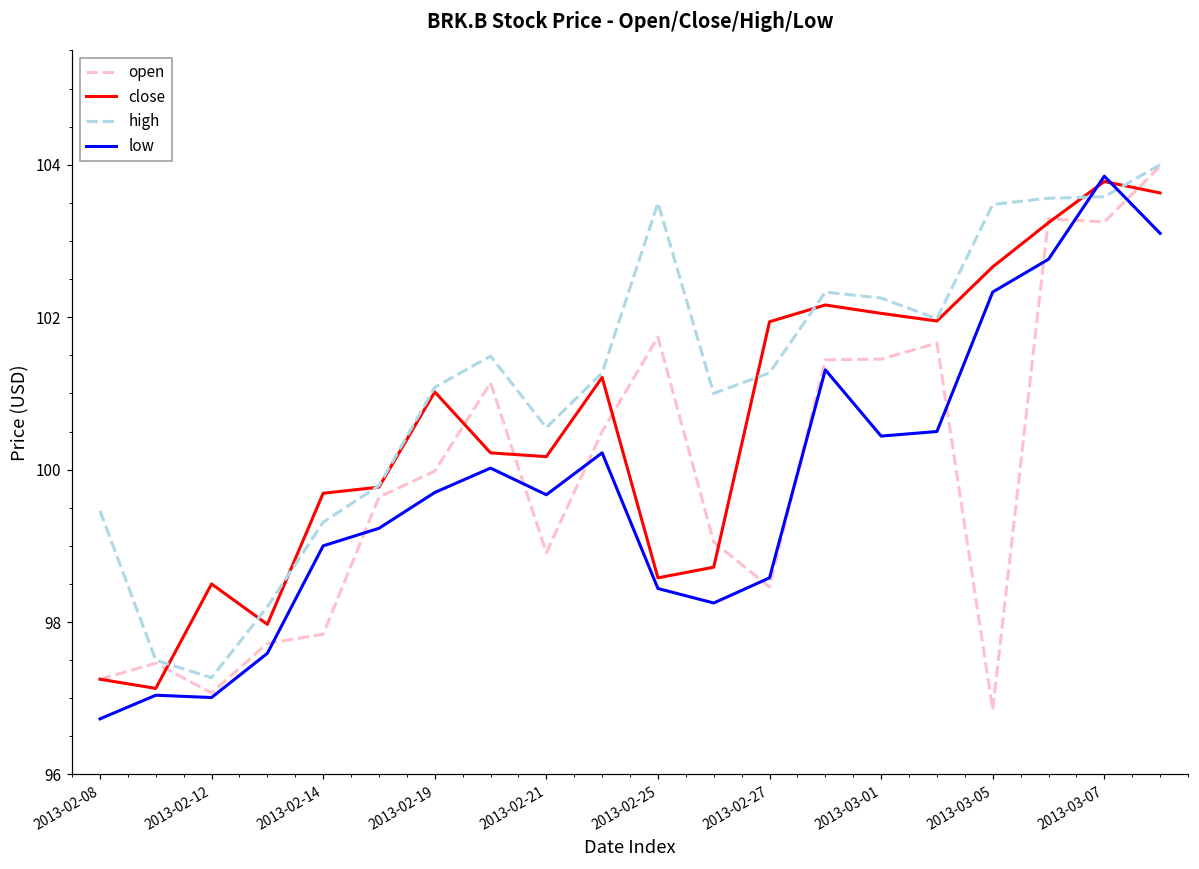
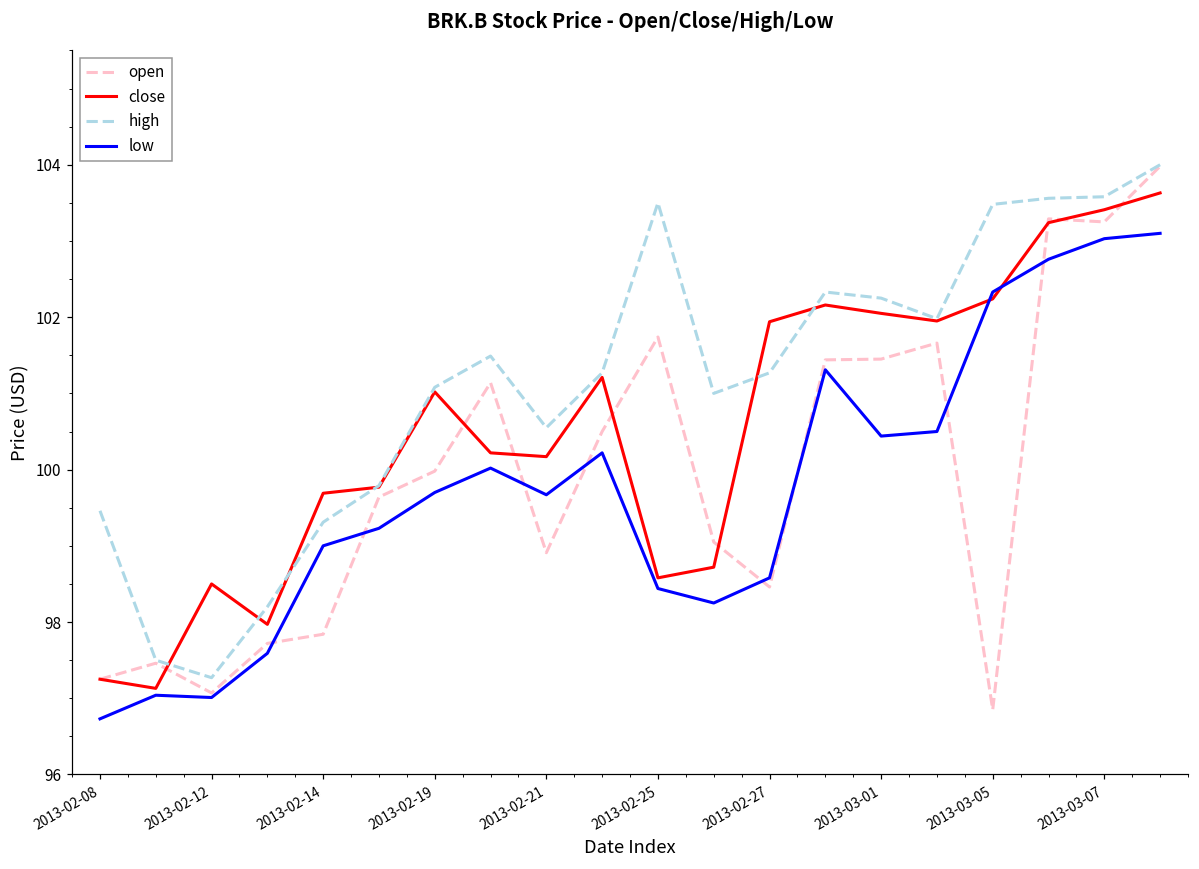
  {
    "open": {
      "2013-02-12": 97.1,
      "2013-02-14": 97.8,
      "2013-02-19": 100.0,
      "2013-02-21": 98.9,
      "2013-02-25": 101.7,
      "2013-02-27": 98.5,
      "2013-03-01": 101.5,
      "2013-03-05": 96.9,
      "2013-03-07": 103.3
    },
    "close": {
      "2013-02-12": 98.5,
      "2013-02-14": 99.7,
      "2013-02-19": 101.0,
      "2013-02-21": 100.2,
      "2013-02-25": 98.6,
      "2013-02-27": 101.9,
      "2013-03-01": 102.1,
-     "2013-03-05": 102.7,
-     "2013-03-07": 103.8
+     "2013-03-05": 102.2,
+     "2013-03-07": 103.4
    },
    "high": {
      "2013-02-08": 99.5,
      "2013-02-12": 97.3,
      "2013-02-14": 99.3,
      "2013-02-19": 101.1,
      "2013-02-21": 100.6,
      "2013-02-25": 103.5,
      "2013-02-27": 101.3,
      "2013-03-01": 102.3,
      "2013-03-05": 103.5,
      "2013-03-07": 103.6
    },
    "low": {
      "2013-02-08": 96.7,
      "2013-02-12": 97.0,
      "2013-02-14": 99.0,
      "2013-02-19": 99.7,
      "2013-02-21": 99.7,
      "2013-02-25": 98.4,
      "2013-02-27": 98.6,
      "2013-03-01": 100.4,
      "2013-03-05": 102.3,
-     "2013-03-07": 103.9
+     "2013-03-07": 103.0
    }
  }
